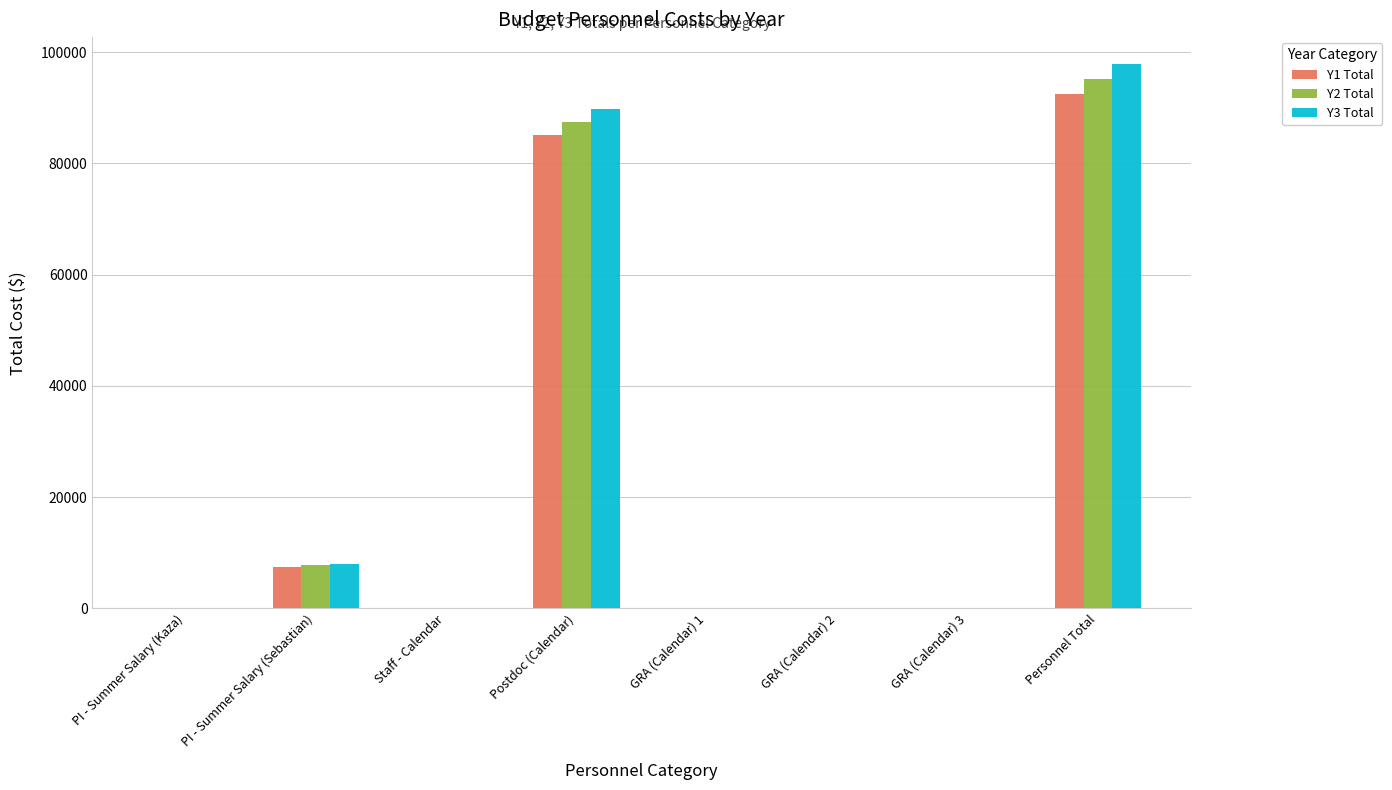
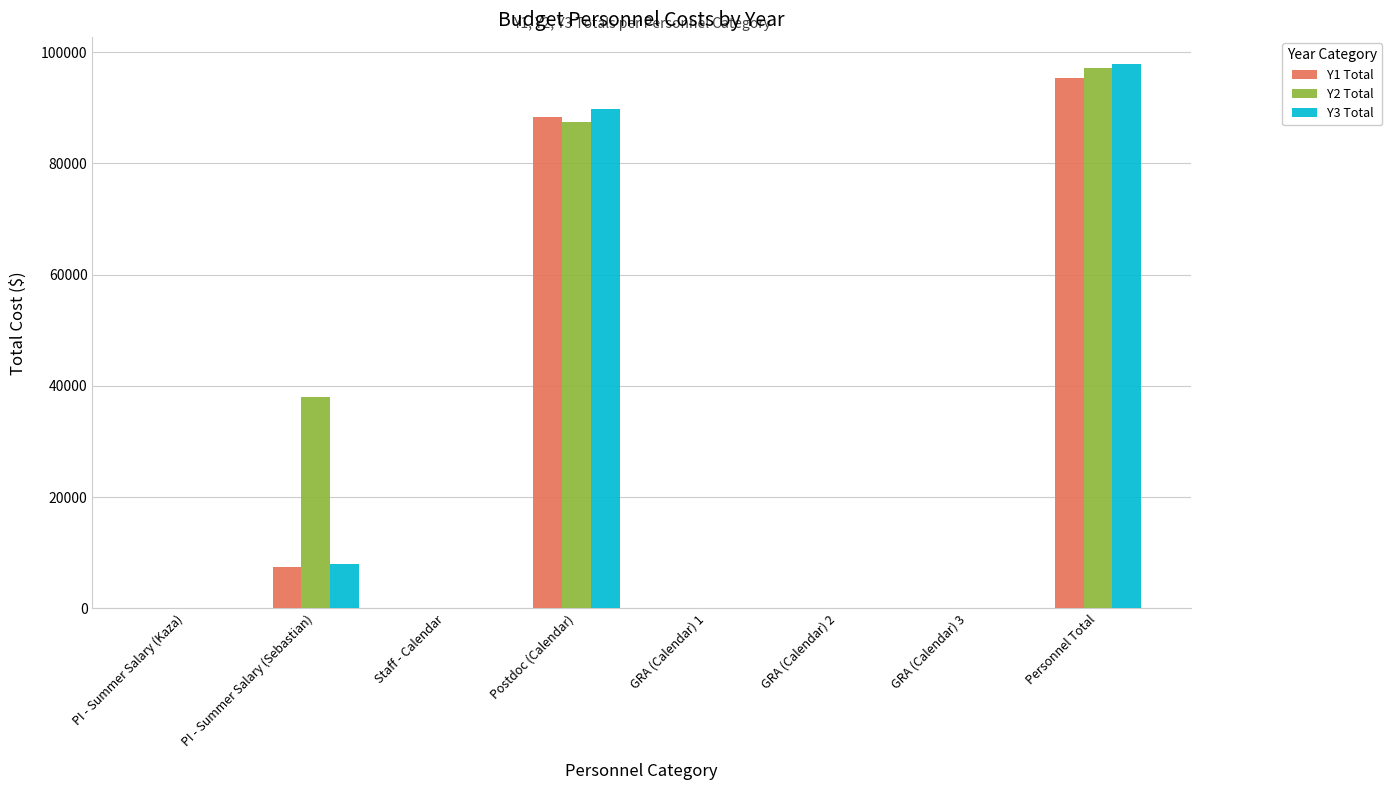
  {
    "Y1 Total": {
      "PI - Summer Salary (Kaza)": 0,
      "PI - Summer Salary (Sebastian)": 8000,
      "Staff - Calendar": 0,
-     "Postdoc (Calendar)": 85000,
+     "Postdoc (Calendar)": 88000,
      "GRA (Calendar) 1": 0,
      "GRA (Calendar) 2": 0,
      "GRA (Calendar) 3": 0,
-     "Personnel Total": 93000
+     "Personnel Total": 95000
    },
    "Y2 Total": {
      "PI - Summer Salary (Kaza)": 0,
-     "PI - Summer Salary (Sebastian)": 8000,
+     "PI - Summer Salary (Sebastian)": 38000,
      "Staff - Calendar": 0,
      "Postdoc (Calendar)": 87000,
      "GRA (Calendar) 1": 0,
      "GRA (Calendar) 2": 0,
      "GRA (Calendar) 3": 0,
-     "Personnel Total": 95000
+     "Personnel Total": 97000
    },
    "Y3 Total": {
      "PI - Summer Salary (Kaza)": 0,
      "PI - Summer Salary (Sebastian)": 8000,
      "Staff - Calendar": 0,
      "Postdoc (Calendar)": 90000,
      "GRA (Calendar) 1": 0,
      "GRA (Calendar) 2": 0,
      "GRA (Calendar) 3": 0,
      "Personnel Total": 98000
    }
  }
